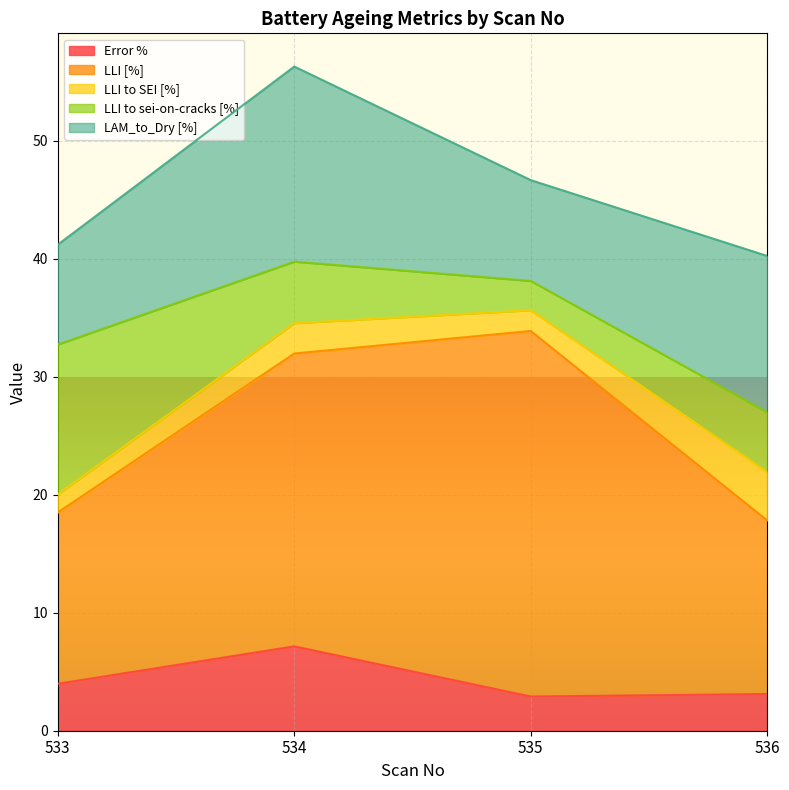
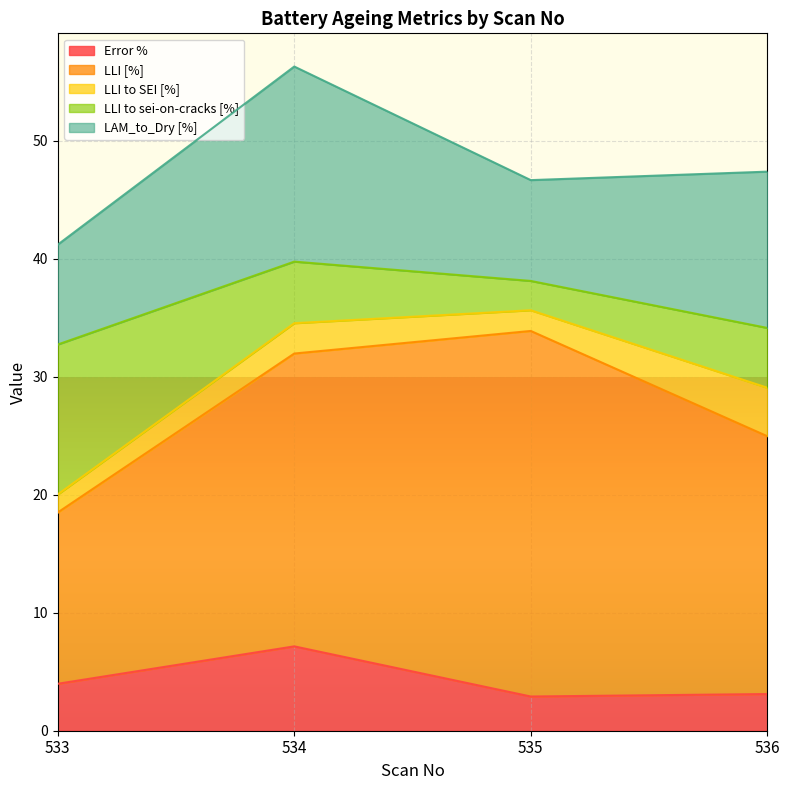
  {
    "Error %": {
      "533": 4.0,
      "534": 7.2,
      "535": 2.9,
      "536": 3.1
    },
    "LLI [%]": {
      "533": 14.5,
      "534": 24.8,
      "535": 31.0,
-     "536": 14.7
+     "536": 21.9
    },
    "LLI to SEI [%]": {
      "533": 1.5,
      "534": 2.6,
      "535": 1.8,
      "536": 4.1
    },
    "LLI to sei-on-cracks [%]": {
      "533": 12.7,
      "534": 5.2,
      "535": 2.5,
      "536": 5.1
    },
    "LAM_to_Dry [%]": {
      "533": 8.5,
      "534": 16.5,
      "535": 8.5,
      "536": 13.2
    }
  }
